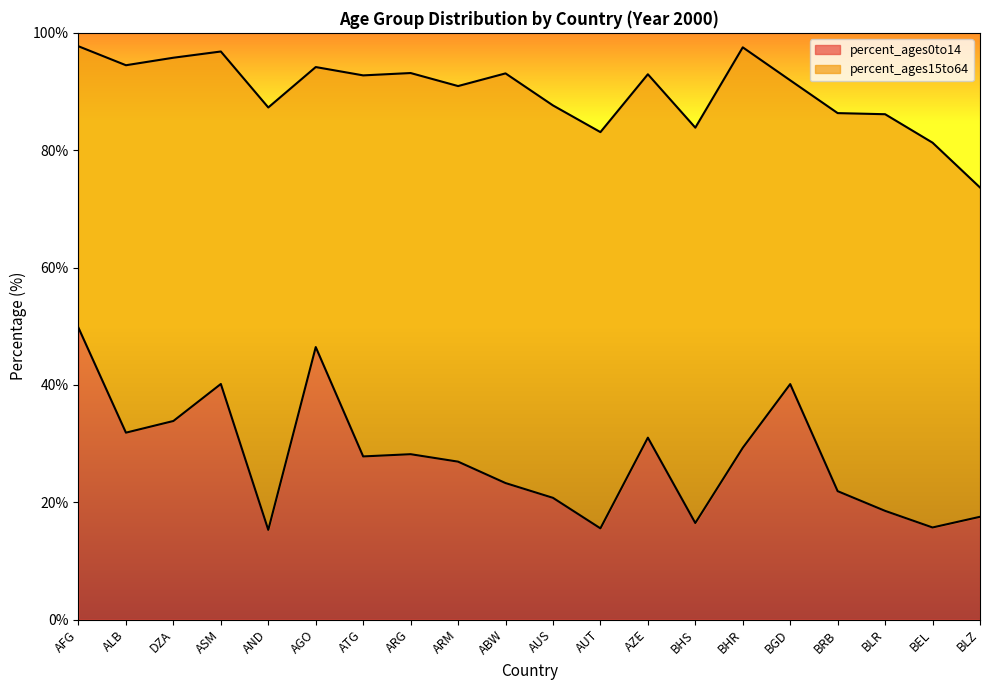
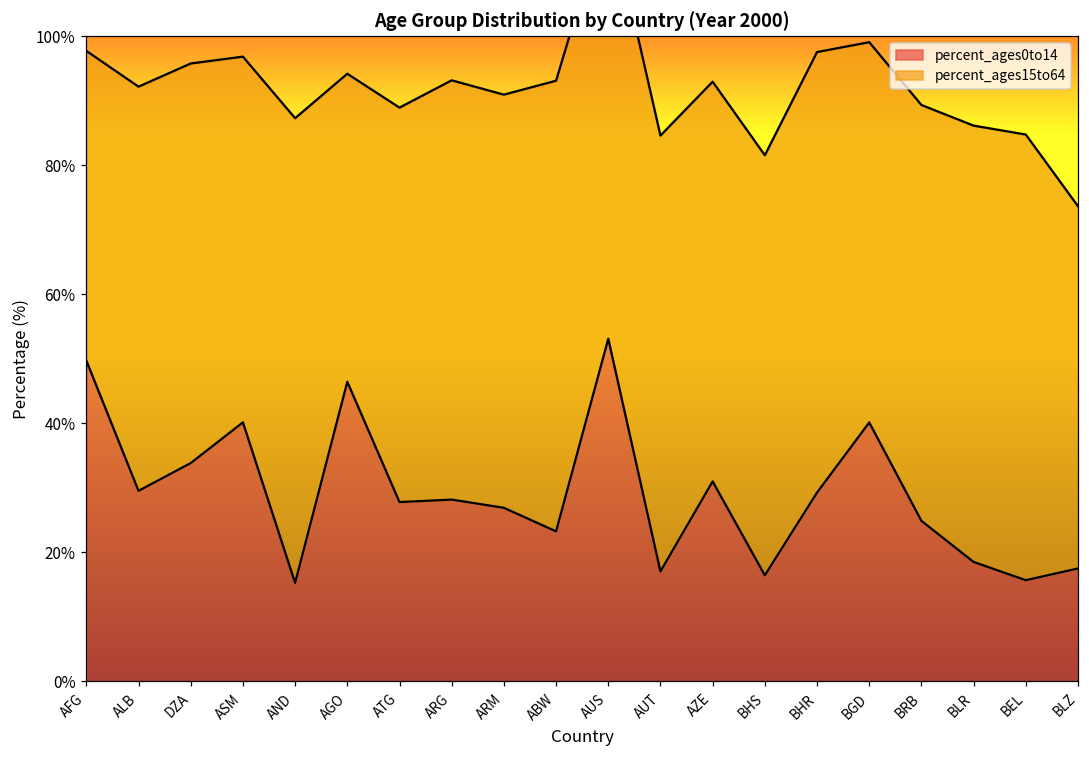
  {
    "percent_ages0to14": {
      "AFG": "50%",
-     "ALB": "32%",
+     "ALB": "30%",
      "DZA": "34%",
      "ASM": "40%",
      "AND": "15%",
      "AGO": "46%",
      "ATG": "28%",
      "ARG": "28%",
      "ARM": "27%",
      "ABW": "23%",
-     "AUS": "21%",
-     "AUT": "16%",
+     "AUS": "53%",
+     "AUT": "17%",
      "AZE": "31%",
      "BHS": "16%",
      "BHR": "29%",
      "BGD": "40%",
-     "BRB": "22%",
+     "BRB": "25%",
      "BLR": "19%",
      "BEL": "16%",
      "BLZ": "18%"
    },
    "percent_ages15to64": {
      "AFG": "48%",
      "ALB": "63%",
      "DZA": "62%",
      "ASM": "57%",
      "AND": "72%",
      "AGO": "48%",
-     "ATG": "65%",
+     "ATG": "61%",
      "ARG": "65%",
      "ARM": "64%",
      "ABW": "70%",
      "AUT": "68%",
      "AZE": "62%",
-     "BHS": "67%",
+     "BHS": "65%",
      "BHR": "68%",
-     "BGD": "52%",
+     "BGD": "59%",
      "BRB": "64%",
      "BLR": "68%",
-     "BEL": "66%",
+     "BEL": "69%",
      "BLZ": "56%"
    }
  }
